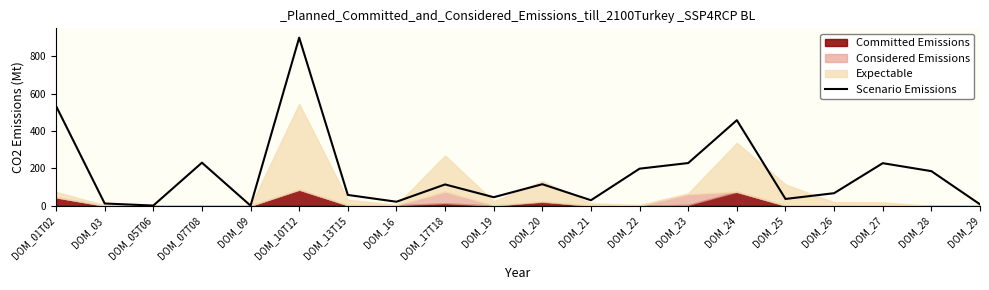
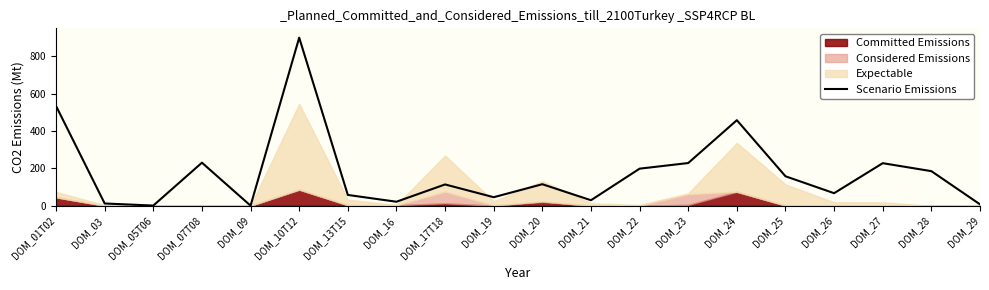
  {
    "Scenario Emissions": {
      "DOM_01T02": 530,
      "DOM_07T08": 230,
      "DOM_10T12": 900,
      "DOM_13T15": 60,
      "DOM_16": 20,
      "DOM_17T18": 110,
      "DOM_19": 50,
      "DOM_20": 110,
      "DOM_21": 30,
      "DOM_22": 200,
      "DOM_23": 230,
      "DOM_24": 460,
-     "DOM_25": 40,
+     "DOM_25": 160,
      "DOM_26": 70,
      "DOM_27": 230,
      "DOM_28": 180
    },
    "Considered Emissions": {
      "DOM_17T18": 60
    },
    "Expectable": {
      "DOM_01T02": 30,
      "DOM_10T12": 460,
      "DOM_13T15": 30,
      "DOM_17T18": 190,
      "DOM_19": 20,
      "DOM_20": 110,
      "DOM_24": 260,
      "DOM_25": 110,
      "DOM_26": 20,
      "DOM_27": 20
    }
  }
